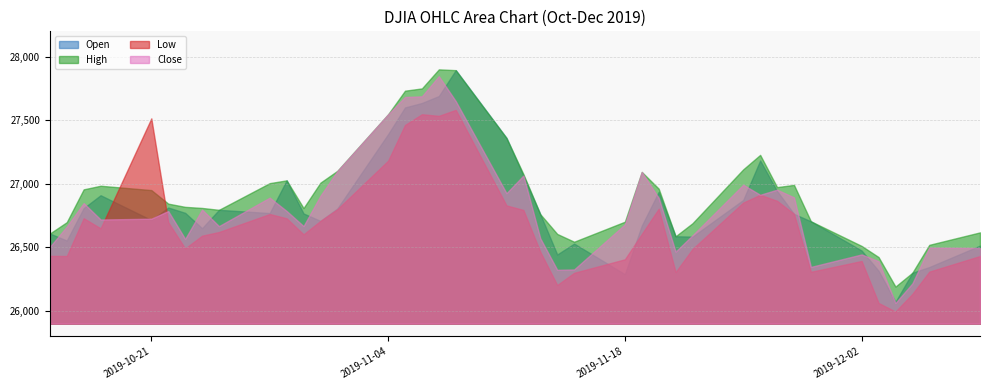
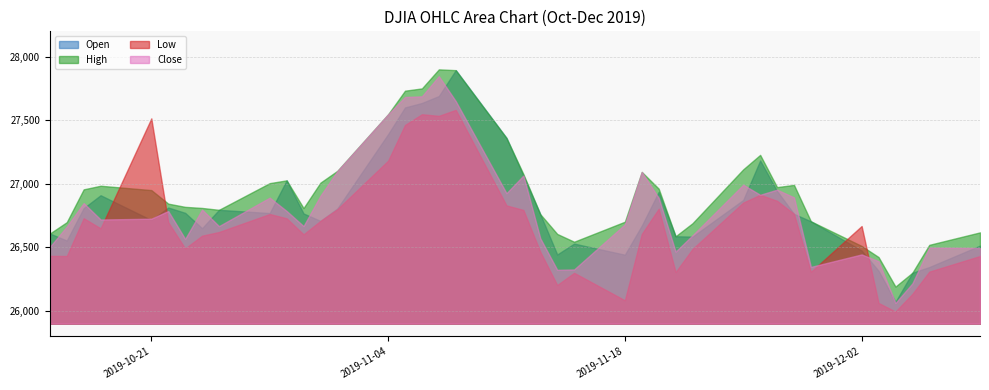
  {
    "Open": {
      "2019-11-04": "27,390",
-     "2019-11-18": "26,290",
+     "2019-11-18": "26,440",
      "2019-12-02": "26,480"
    },
    "High": {
      "2019-10-21": "26,950",
      "2019-11-18": "26,700",
      "2019-12-02": "26,510"
    },
    "Low": {
      "2019-10-21": "27,520",
      "2019-11-04": "27,180",
-     "2019-11-18": "26,410",
-     "2019-12-02": "26,390"
+     "2019-11-18": "26,080",
+     "2019-12-02": "26,670"
    },
    "Close": {
      "2019-11-18": "26,680",
      "2019-12-02": "26,440"
    }
  }
